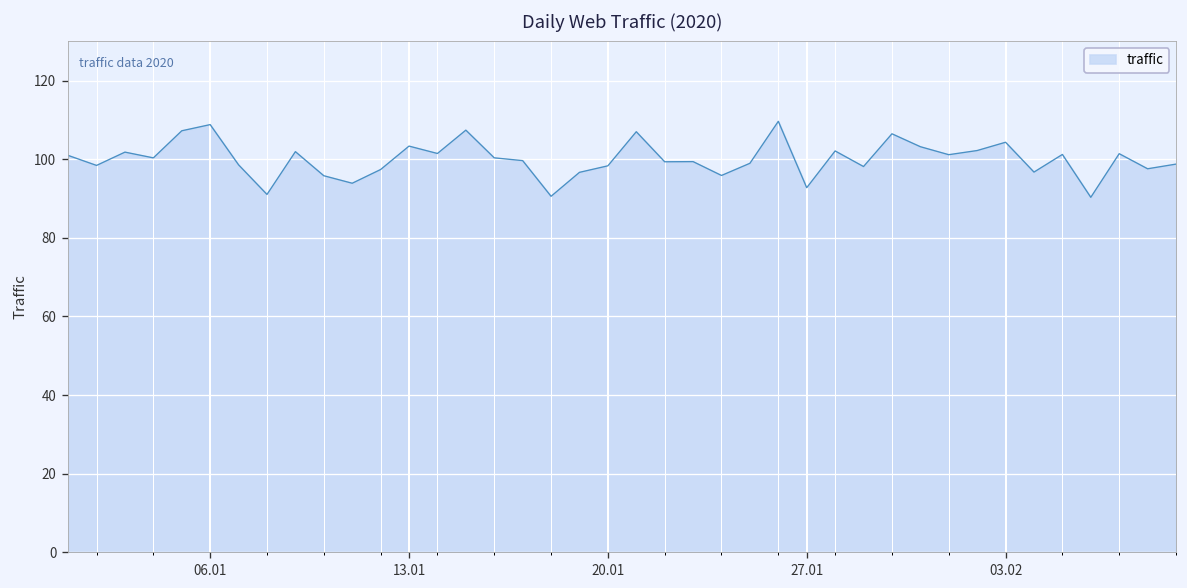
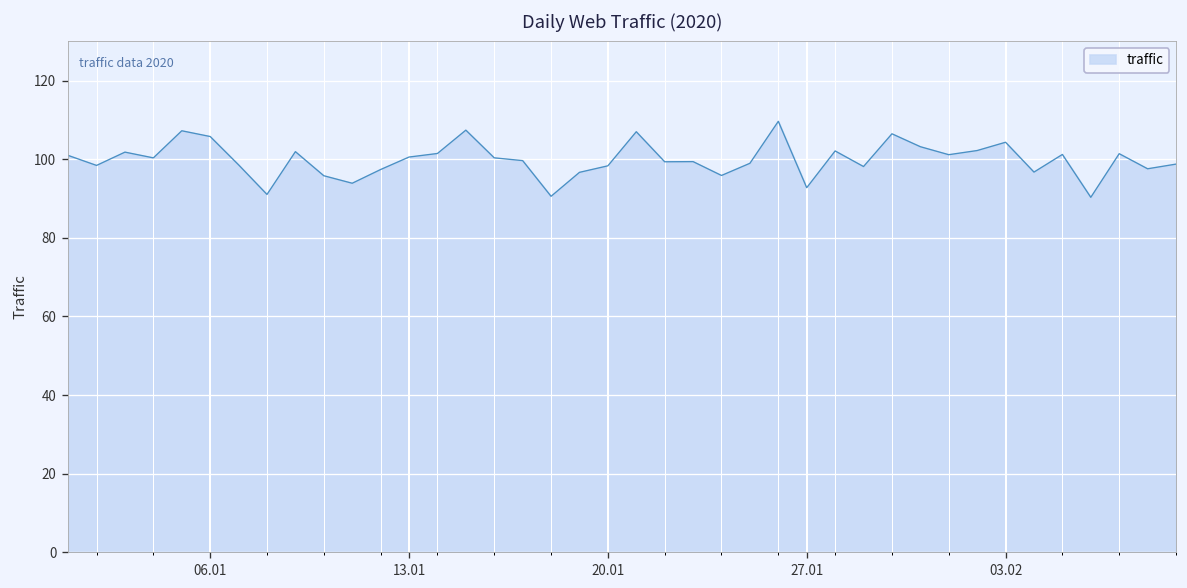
  {
-   "06.01": 109,
-   "13.01": 103,
+   "06.01": 106,
+   "13.01": 101,
    "20.01": 98,
    "27.01": 93,
    "03.02": 104
  }
